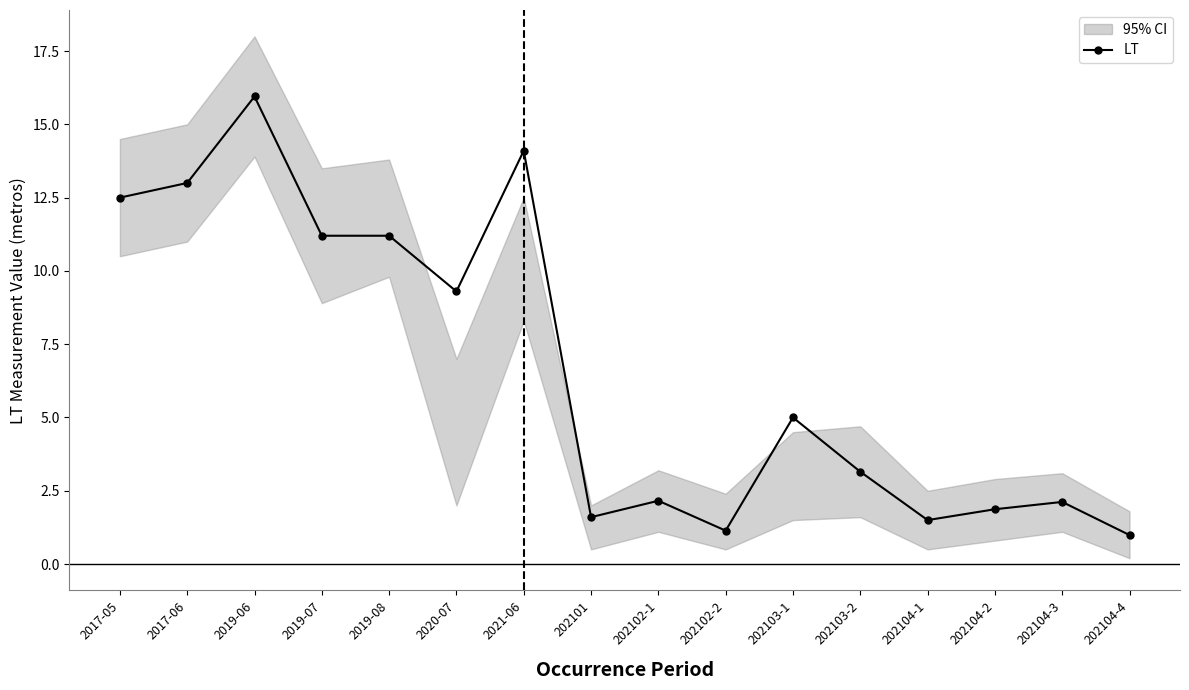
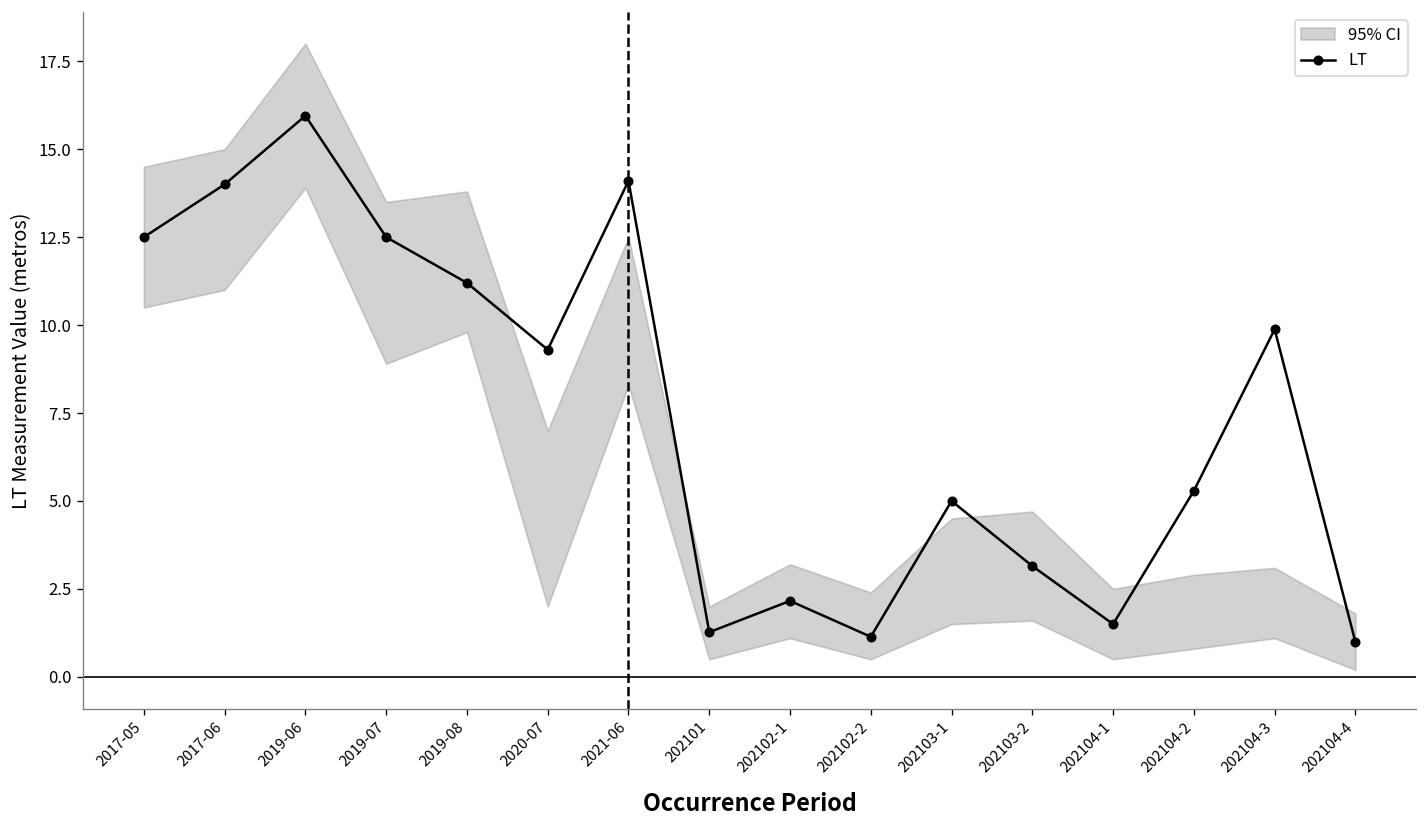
  {
    "LT": {
      "2017-05": 12.5,
-     "2017-06": 13,
+     "2017-06": 14,
      "2019-06": 16.0,
-     "2019-07": 11.2,
+     "2019-07": 12.5,
      "2019-08": 11.2,
      "2020-07": 9.3,
      "2021-06": 14.1,
-     "202101": 1.6,
+     "202101": 1.3,
      "202102-1": 2.2,
      "202102-2": 1.1,
      "202103-1": 5.0,
      "202103-2": 3.2,
      "202104-1": 1.5,
-     "202104-2": 1.9,
-     "202104-3": 2.1,
+     "202104-2": 5.3,
+     "202104-3": 9.9,
      "202104-4": 1.0
    }
  }
